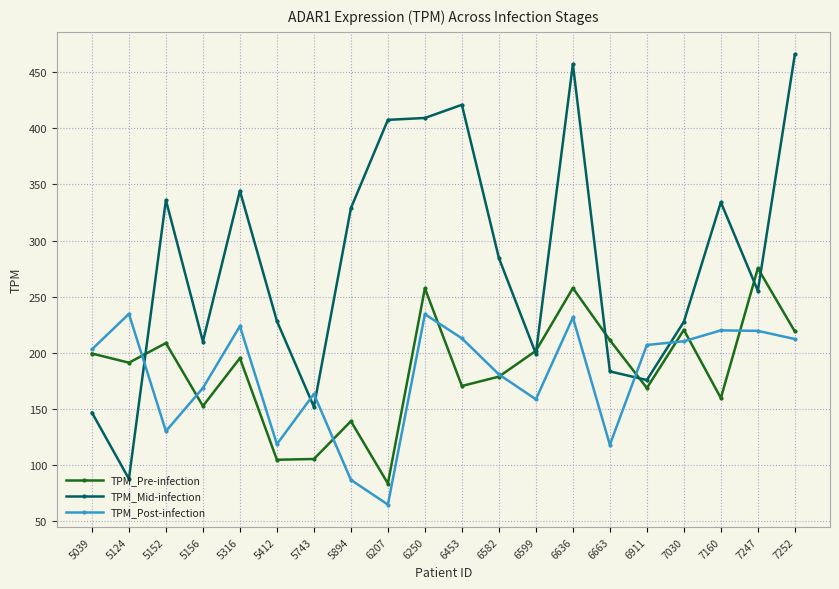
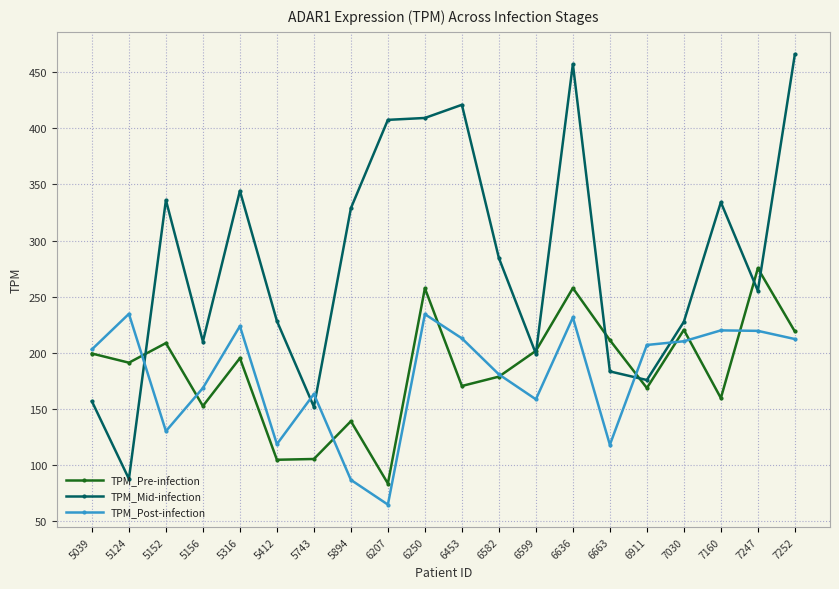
  {
    "TPM_Pre-infection": {
      "5039": 199,
      "5124": 191,
      "5152": 209,
      "5156": 152,
      "5316": 195,
      "5412": 104,
      "5743": 105,
      "5894": 139,
      "6207": 83,
      "6250": 257,
      "6453": 170,
      "6599": 202,
      "6636": 258,
      "6663": 211,
      "6911": 168,
      "7030": 220,
      "7160": 159,
      "7247": 275,
      "7252": 219
    },
    "TPM_Mid-infection": {
-     "5039": 147,
+     "5039": 157,
      "5124": 87,
      "5152": 336,
      "5156": 210,
      "5316": 344,
      "5412": 228,
      "5743": 152,
      "5894": 329,
      "6207": 408,
      "6250": 409,
      "6453": 421,
      "6582": 284,
      "6599": 199,
      "6636": 457,
      "6663": 183,
      "6911": 176,
      "7030": 228,
      "7160": 334,
      "7247": 255,
      "7252": 466
    },
    "TPM_Post-infection": {
      "5039": 203,
      "5124": 235,
      "5152": 130,
      "5156": 169,
      "5316": 224,
      "5412": 118,
      "5743": 163,
      "5894": 87,
      "6207": 64,
      "6250": 234,
      "6453": 213,
      "6599": 158,
      "6636": 231,
      "6663": 118,
      "6911": 207,
      "7030": 210,
      "7160": 220,
      "7247": 219,
      "7252": 212
    }
  }
